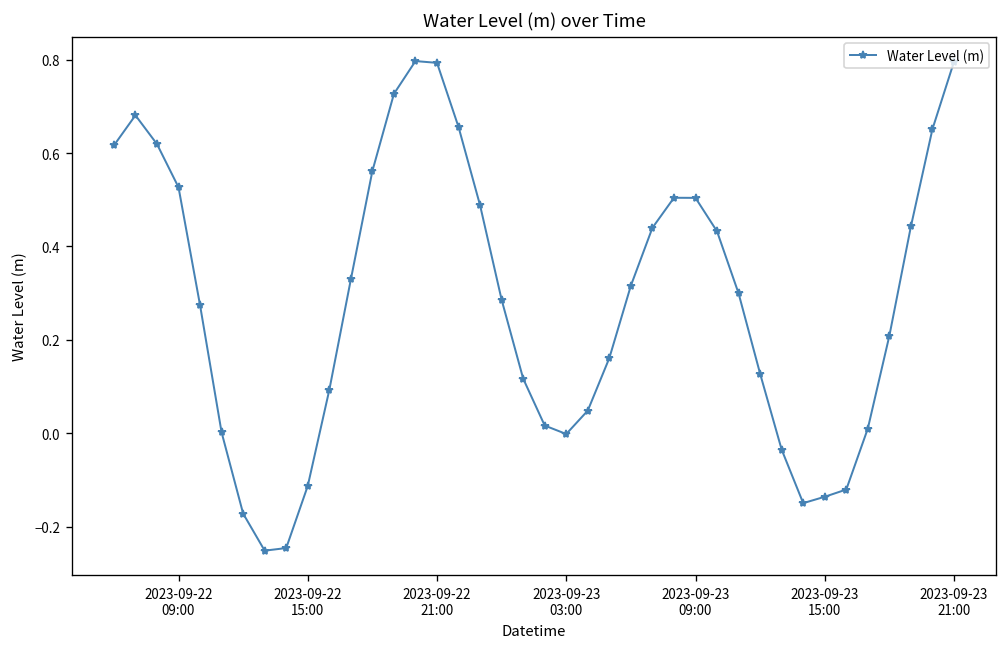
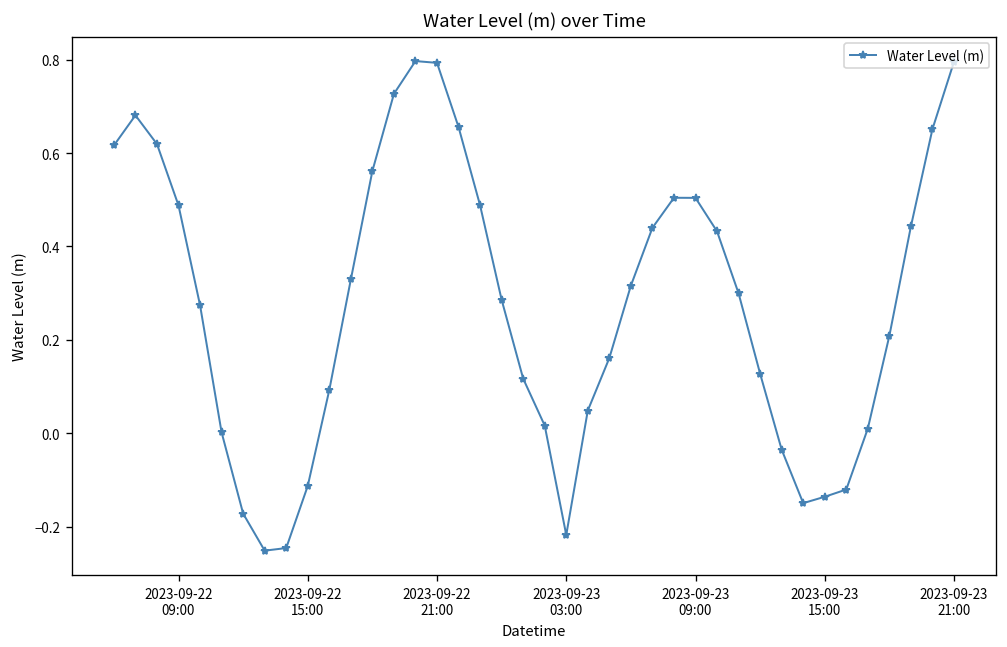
  {
-   "2023-09-22 09:00": 0.53,
+   "2023-09-22 09:00": 0.49,
    "2023-09-22 15:00": -0.11,
    "2023-09-22 21:00": 0.79,
-   "2023-09-23 03:00": 0.00,
+   "2023-09-23 03:00": -0.22,
    "2023-09-23 09:00": 0.50,
    "2023-09-23 15:00": -0.14
  }
